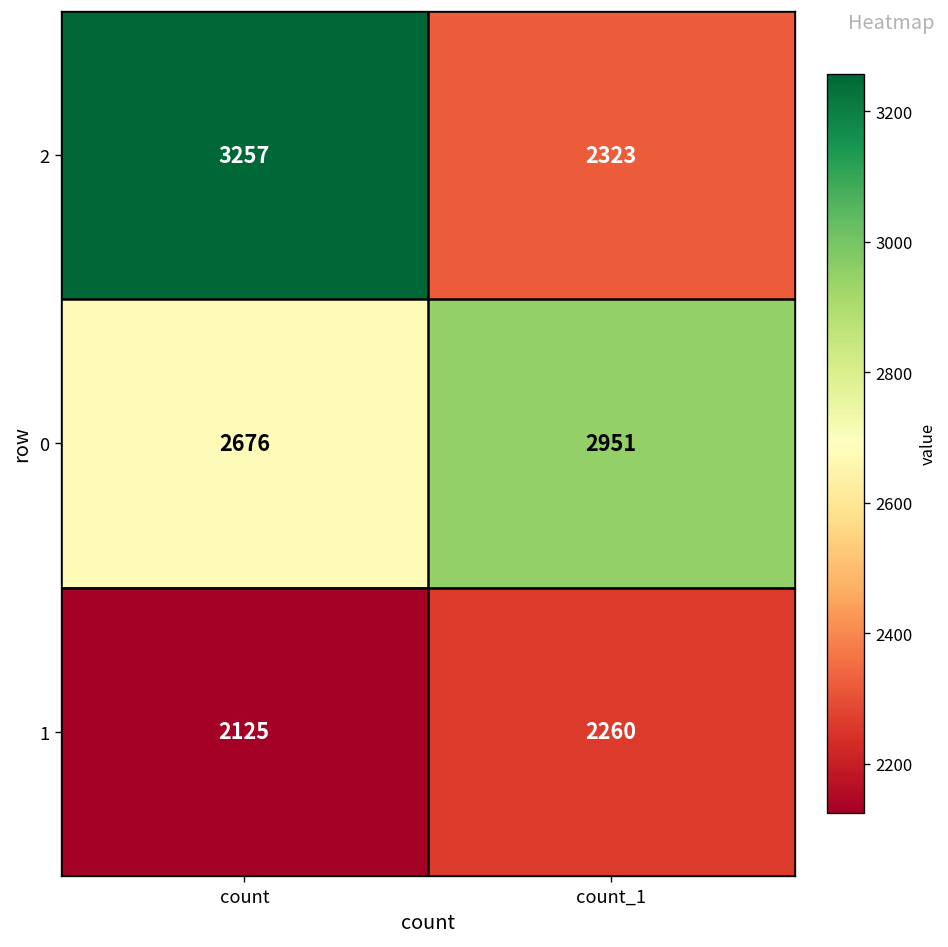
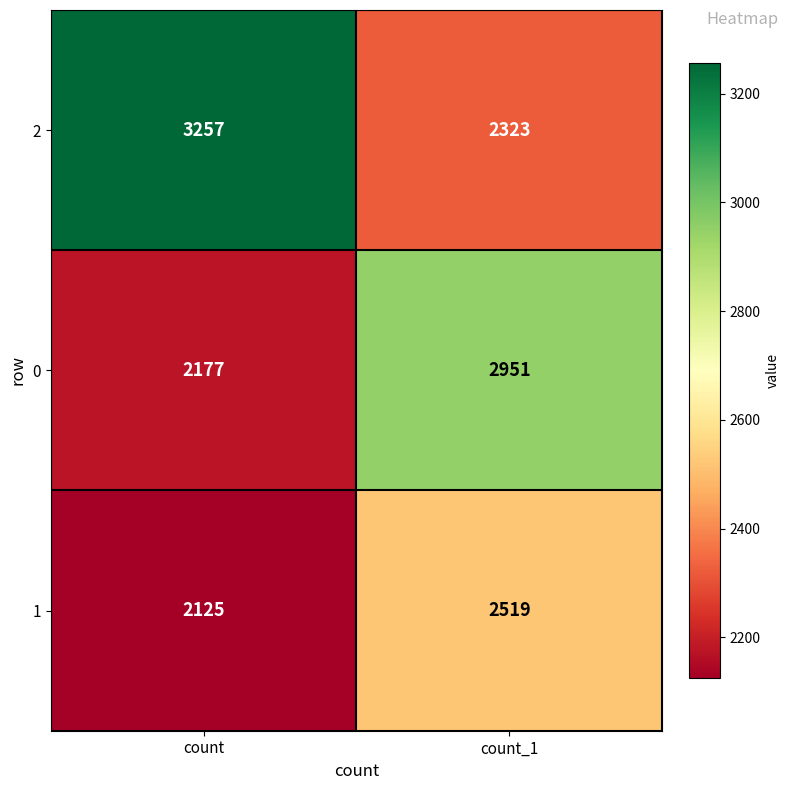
  {
    "2": {
      "count": 3257,
      "count_1": 2323
    },
    "0": {
-     "count": 2676,
+     "count": 2177,
      "count_1": 2951
    },
    "1": {
      "count": 2125,
-     "count_1": 2260
+     "count_1": 2519
    }
  }
